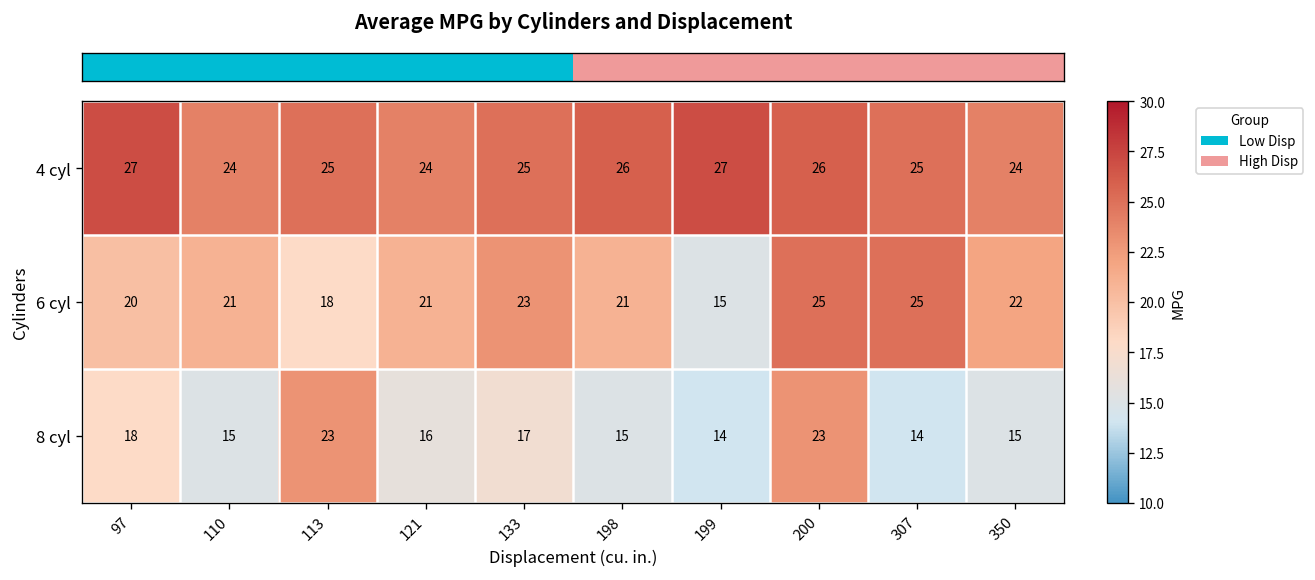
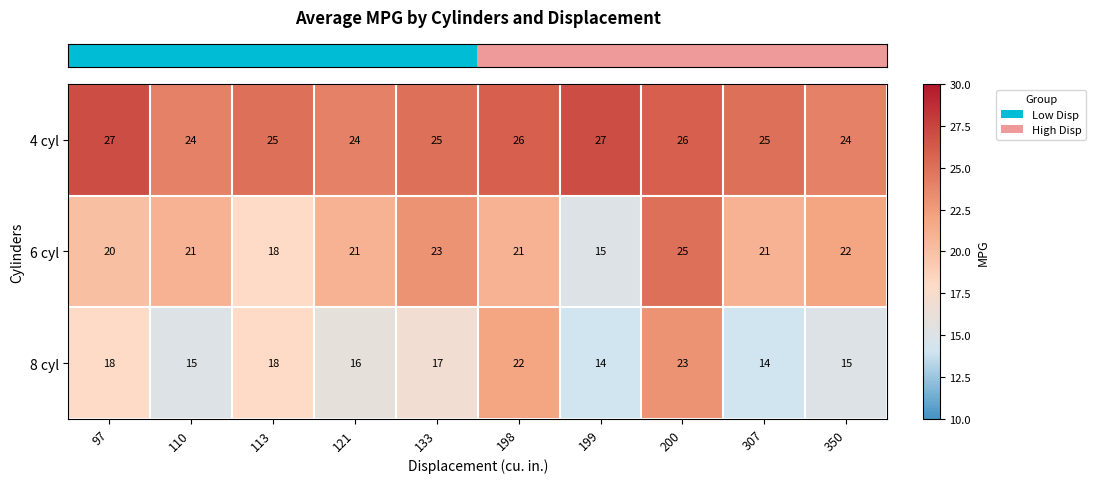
  {
    "4 cyl": {
      "97": 27,
      "110": 24,
      "113": 25,
      "121": 24,
      "133": 25,
      "198": 26,
      "199": 27,
      "200": 26,
      "307": 25,
      "350": 24
    },
    "6 cyl": {
      "97": 20,
      "110": 21,
      "113": 18,
      "121": 21,
      "133": 23,
      "198": 21,
      "199": 15,
      "200": 25,
-     "307": 25,
+     "307": 21,
      "350": 22
    },
    "8 cyl": {
      "97": 18,
      "110": 15,
-     "113": 23,
+     "113": 18,
      "121": 16,
      "133": 17,
-     "198": 15,
+     "198": 22,
      "199": 14,
      "200": 23,
      "307": 14,
      "350": 15
    }
  }
